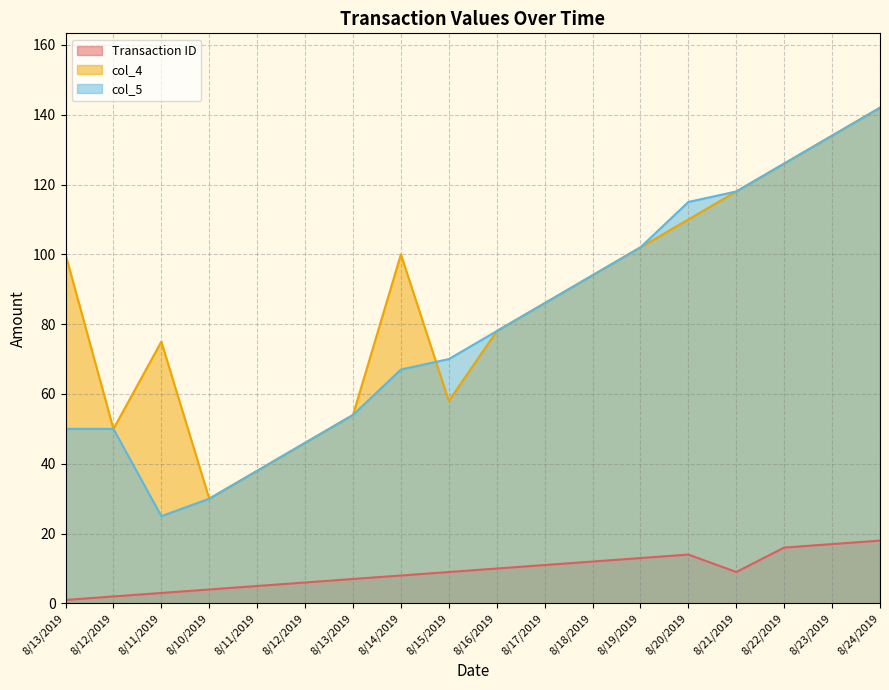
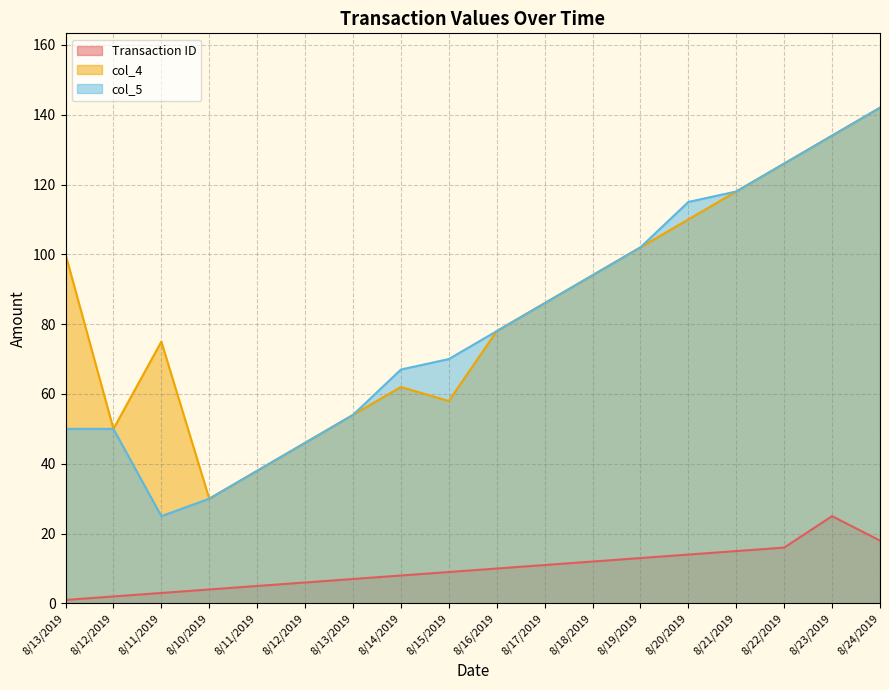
  {
    "Transaction ID": {
      "8/10/2019": 4,
      "8/14/2019": 8,
      "8/15/2019": 9,
      "8/16/2019": 10,
      "8/17/2019": 11,
      "8/18/2019": 12,
      "8/19/2019": 13,
      "8/20/2019": 14,
-     "8/21/2019": 9,
+     "8/21/2019": 15,
      "8/22/2019": 16,
-     "8/23/2019": 17,
+     "8/23/2019": 25,
      "8/24/2019": 18
    },
    "col_4": {
-     "8/14/2019": 100,
+     "8/14/2019": 62,
      "8/15/2019": 58,
      "8/20/2019": 110
    },
    "col_5": {
      "8/14/2019": 67,
      "8/15/2019": 70,
      "8/20/2019": 115
    }
  }
